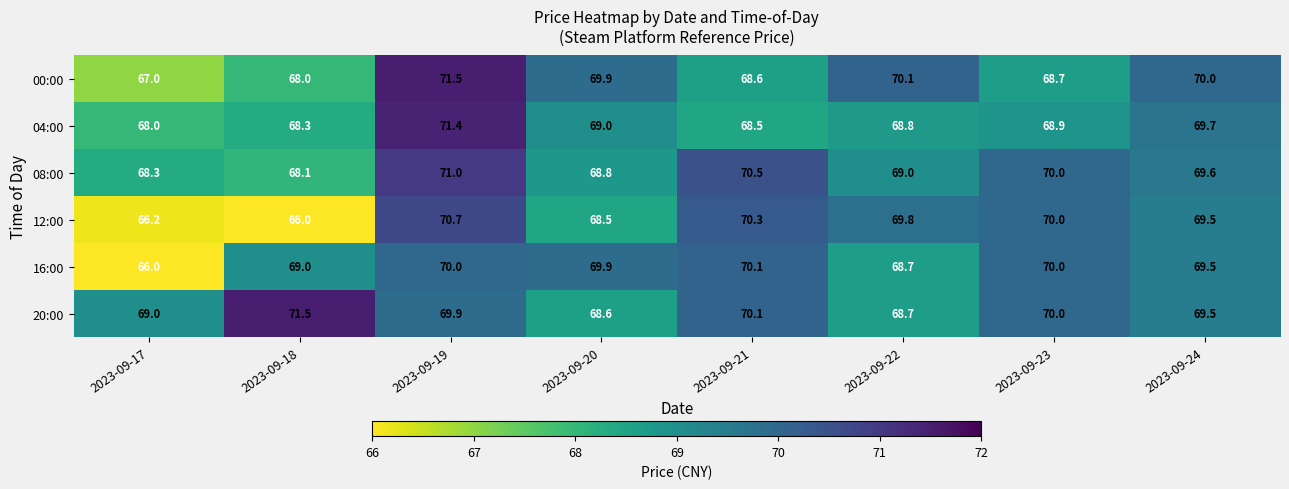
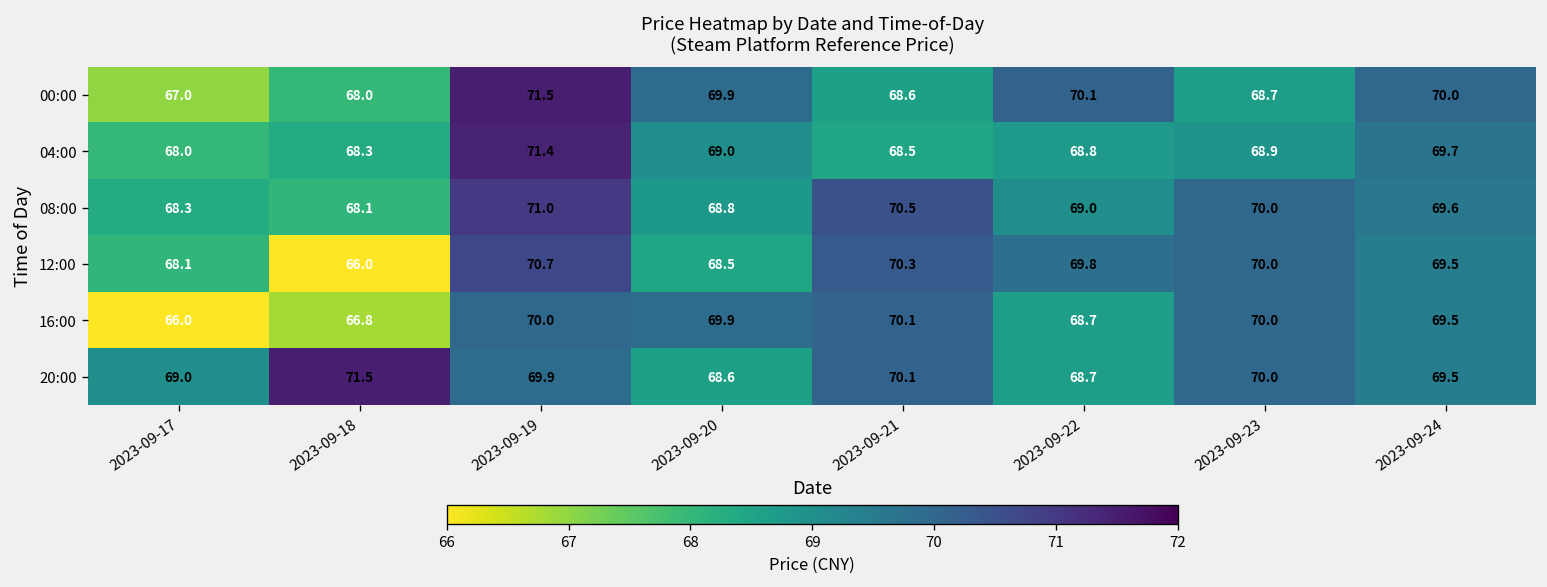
  {
    "00:00": {
      "2023-09-17": 67.0,
      "2023-09-18": 68.0,
      "2023-09-19": 71.5,
      "2023-09-20": 69.9,
      "2023-09-21": 68.6,
      "2023-09-22": 70.1,
      "2023-09-23": 68.7,
      "2023-09-24": 70.0
    },
    "04:00": {
      "2023-09-17": 68.0,
      "2023-09-18": 68.3,
      "2023-09-19": 71.4,
      "2023-09-20": 69.0,
      "2023-09-21": 68.5,
      "2023-09-22": 68.8,
      "2023-09-23": 68.9,
      "2023-09-24": 69.7
    },
    "08:00": {
      "2023-09-17": 68.3,
      "2023-09-18": 68.1,
      "2023-09-19": 71.0,
      "2023-09-20": 68.8,
      "2023-09-21": 70.5,
      "2023-09-22": 69.0,
      "2023-09-23": 70.0,
      "2023-09-24": 69.6
    },
    "12:00": {
-     "2023-09-17": 66.2,
+     "2023-09-17": 68.1,
      "2023-09-18": 66.0,
      "2023-09-19": 70.7,
      "2023-09-20": 68.5,
      "2023-09-21": 70.3,
      "2023-09-22": 69.8,
      "2023-09-23": 70.0,
      "2023-09-24": 69.5
    },
    "16:00": {
      "2023-09-17": 66.0,
-     "2023-09-18": 69.0,
+     "2023-09-18": 66.8,
      "2023-09-19": 70.0,
      "2023-09-20": 69.9,
      "2023-09-21": 70.1,
      "2023-09-22": 68.7,
      "2023-09-23": 70.0,
      "2023-09-24": 69.5
    },
    "20:00": {
      "2023-09-17": 69.0,
      "2023-09-18": 71.5,
      "2023-09-19": 69.9,
      "2023-09-20": 68.6,
      "2023-09-21": 70.1,
      "2023-09-22": 68.7,
      "2023-09-23": 70.0,
      "2023-09-24": 69.5
    }
  }
